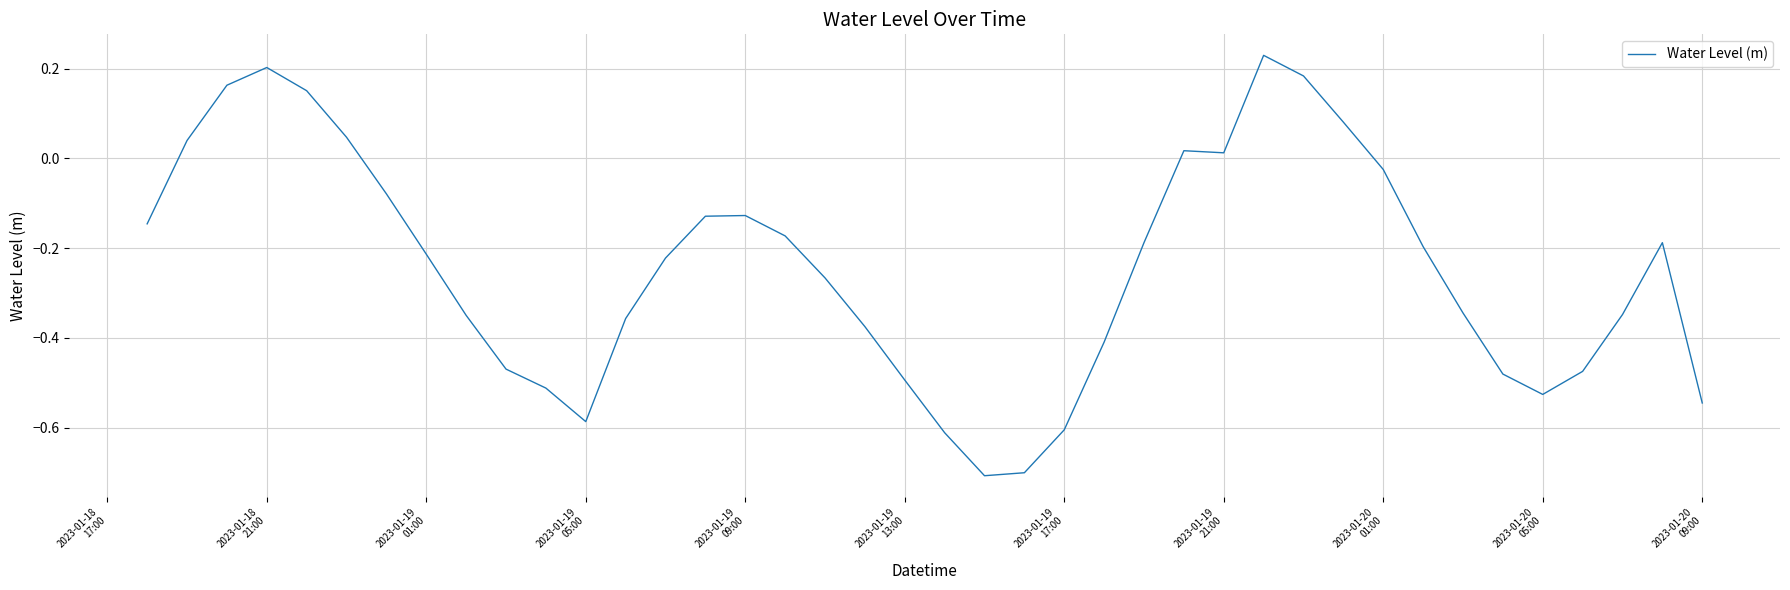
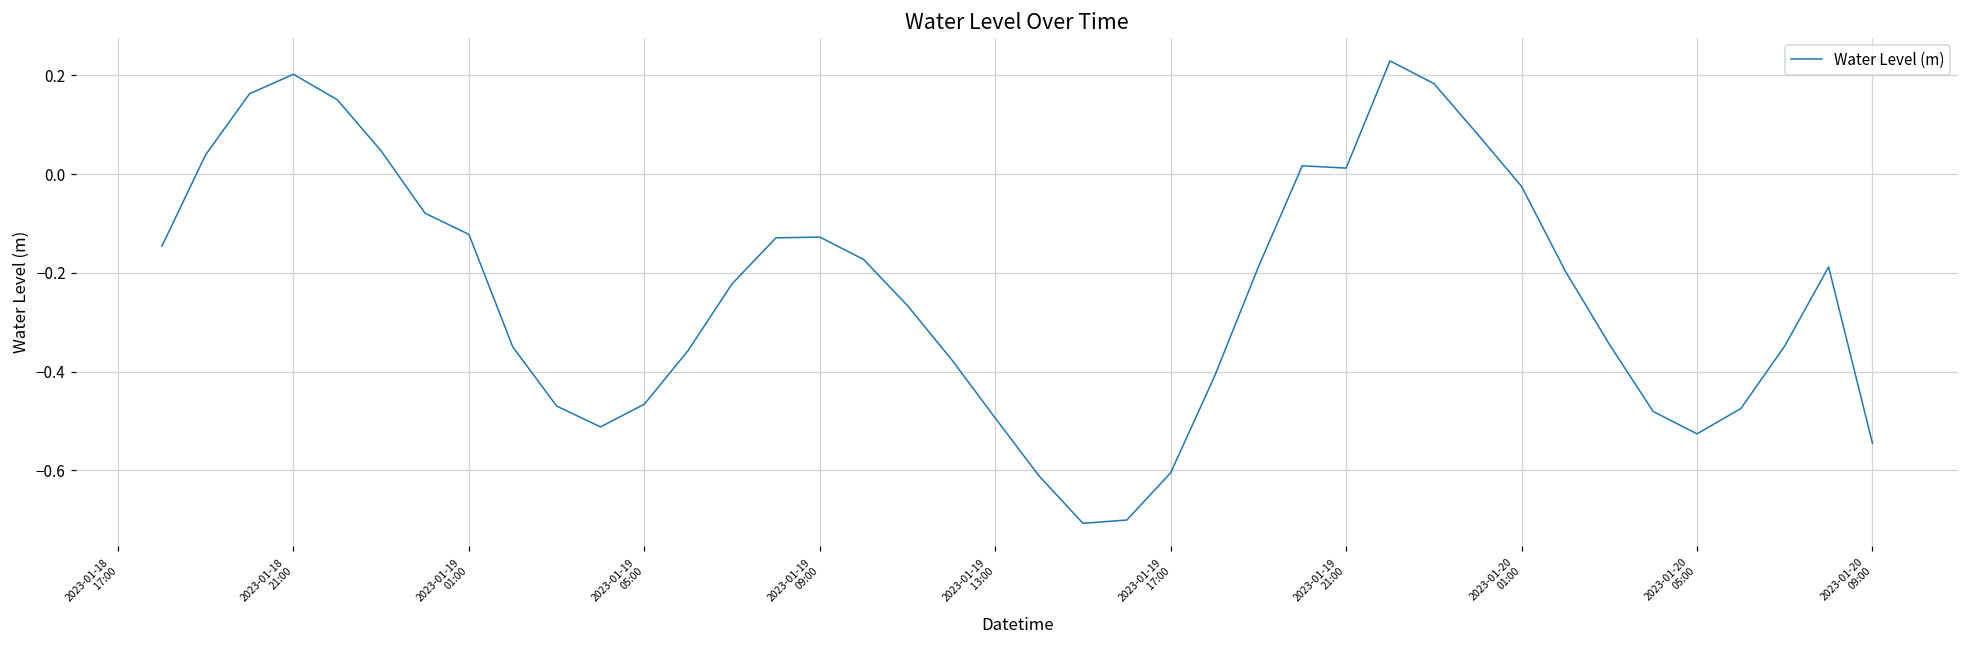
  {
    "2023-01-18 21:00": 0.20,
-   "2023-01-19 01:00": -0.21,
-   "2023-01-19 05:00": -0.59,
+   "2023-01-19 01:00": -0.12,
+   "2023-01-19 05:00": -0.47,
    "2023-01-19 09:00": -0.13,
    "2023-01-19 13:00": -0.49,
    "2023-01-19 17:00": -0.60,
    "2023-01-19 21:00": 0.01,
    "2023-01-20 01:00": -0.02,
    "2023-01-20 05:00": -0.53,
    "2023-01-20 09:00": -0.54
  }
